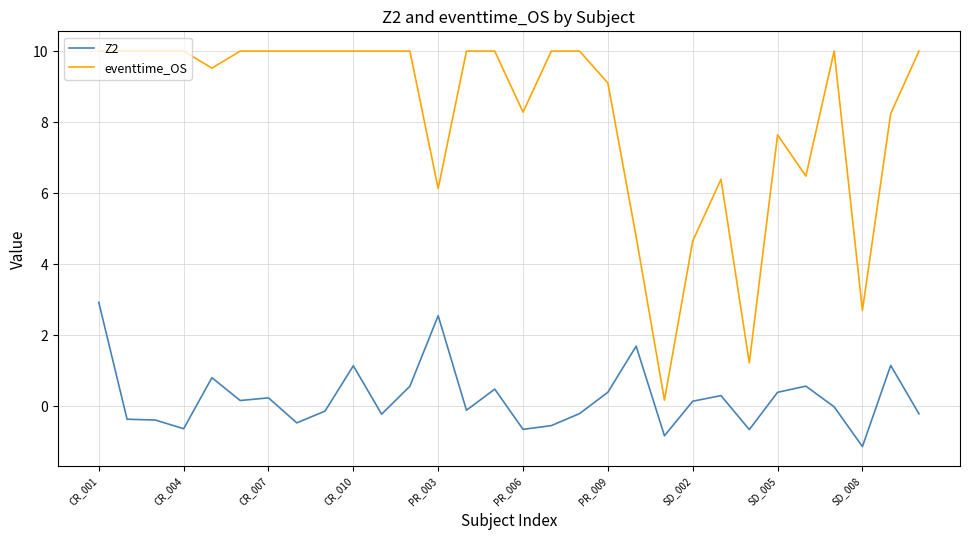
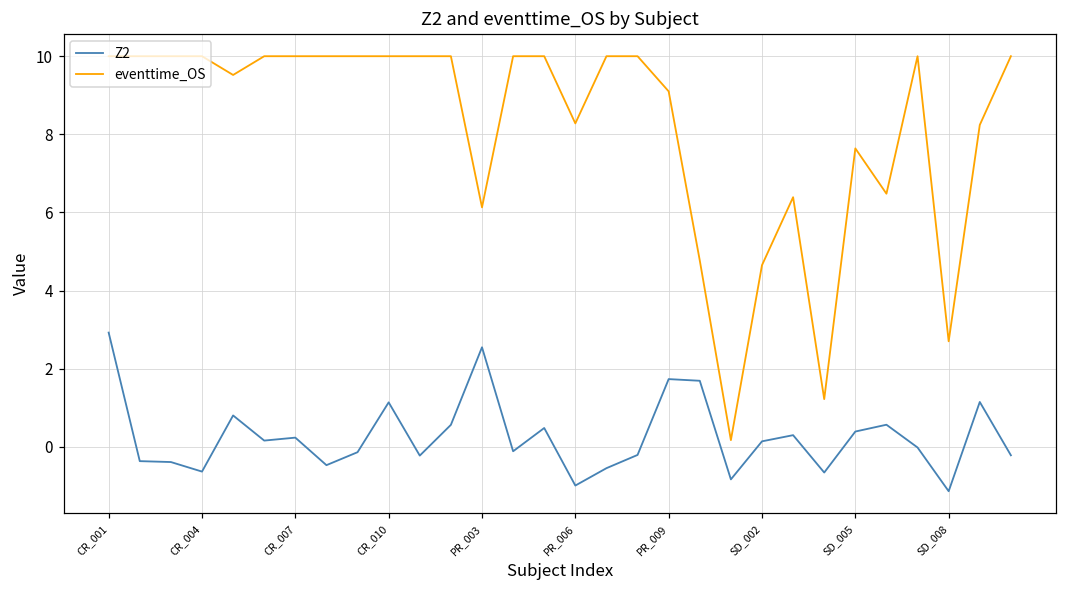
  {
    "Z2": {
      "CR_001": 2.9,
      "CR_004": -0.6,
      "CR_007": 0.2,
      "CR_010": 1.1,
      "PR_003": 2.5,
-     "PR_006": -0.7,
-     "PR_009": 0.4,
+     "PR_006": -1.0,
+     "PR_009": 1.7,
      "SD_002": 0.1,
      "SD_005": 0.4,
      "SD_008": -1.1
    },
    "eventtime_OS": {
      "CR_007": 10.0,
      "CR_010": 10.0,
      "PR_003": 6.1,
      "PR_006": 8.3,
      "PR_009": 9.1,
      "SD_002": 4.7,
      "SD_005": 7.6,
      "SD_008": 2.7
    }
  }
